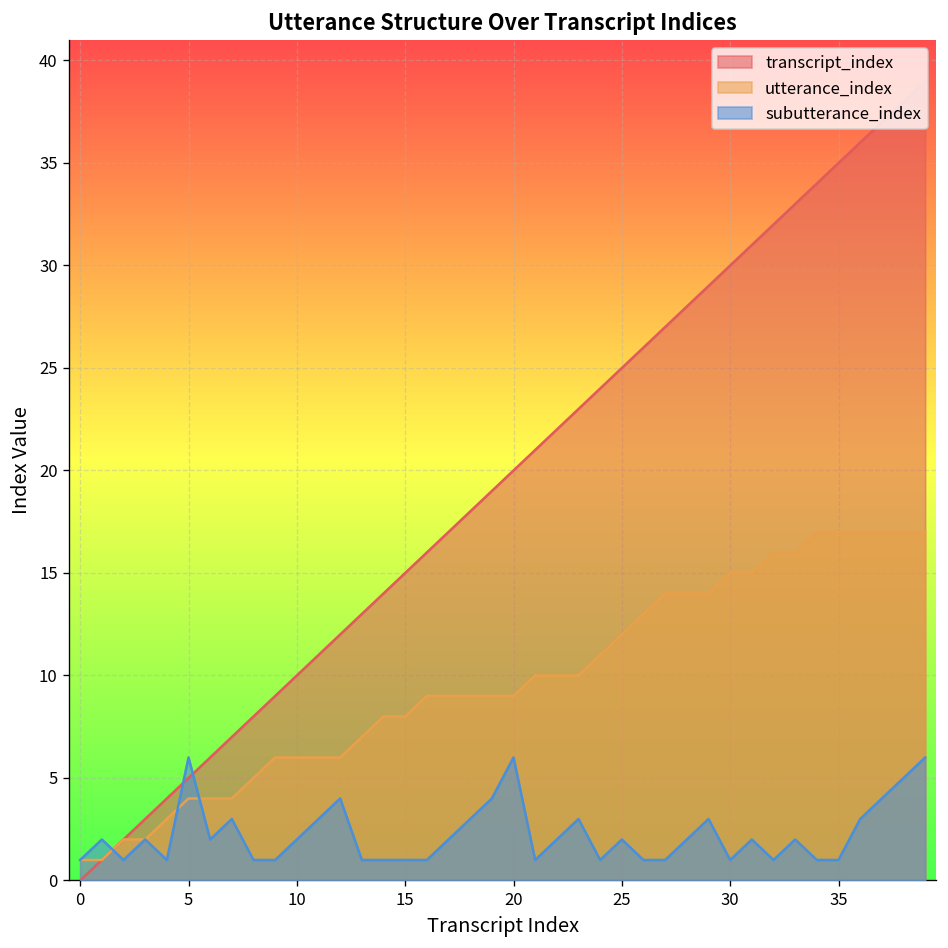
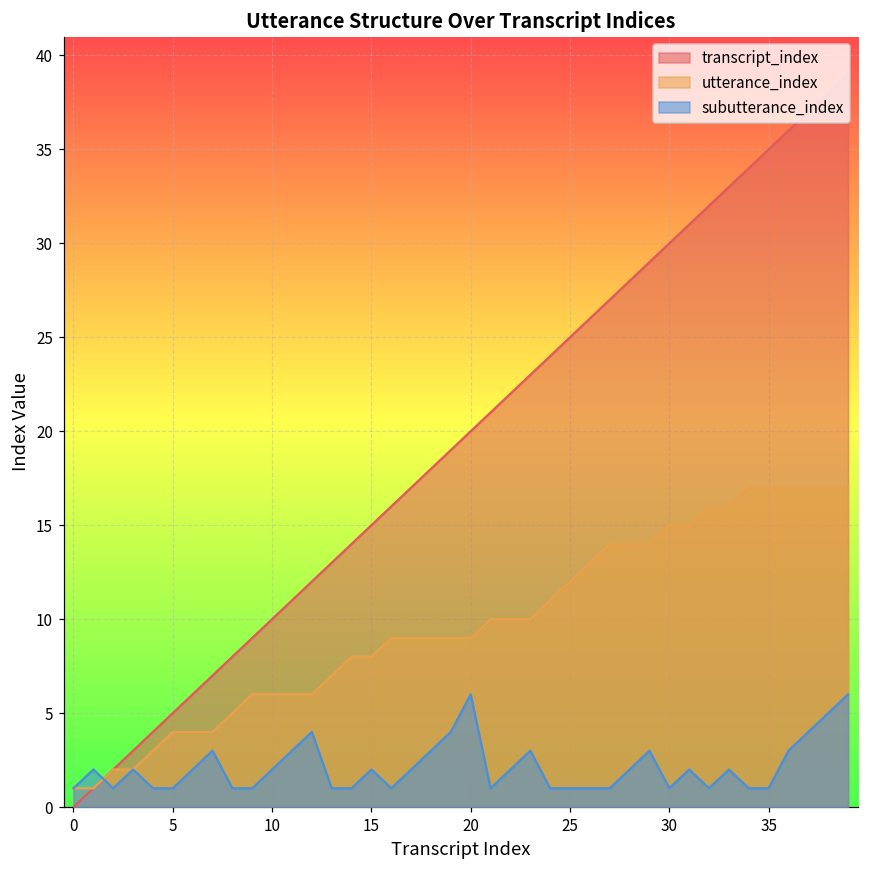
  {
    "subutterance_index": {
-     "5": 6,
+     "5": 1,
      "10": 2,
-     "15": 1,
+     "15": 2,
      "20": 6,
-     "25": 2,
+     "25": 1,
      "30": 1,
      "35": 1
    }
  }
